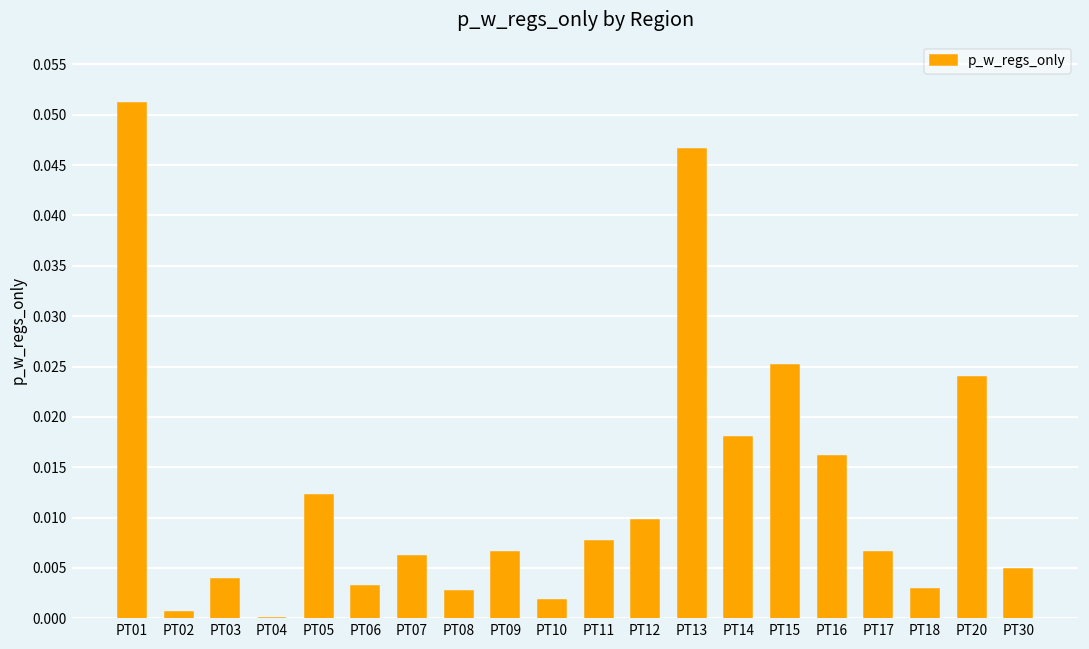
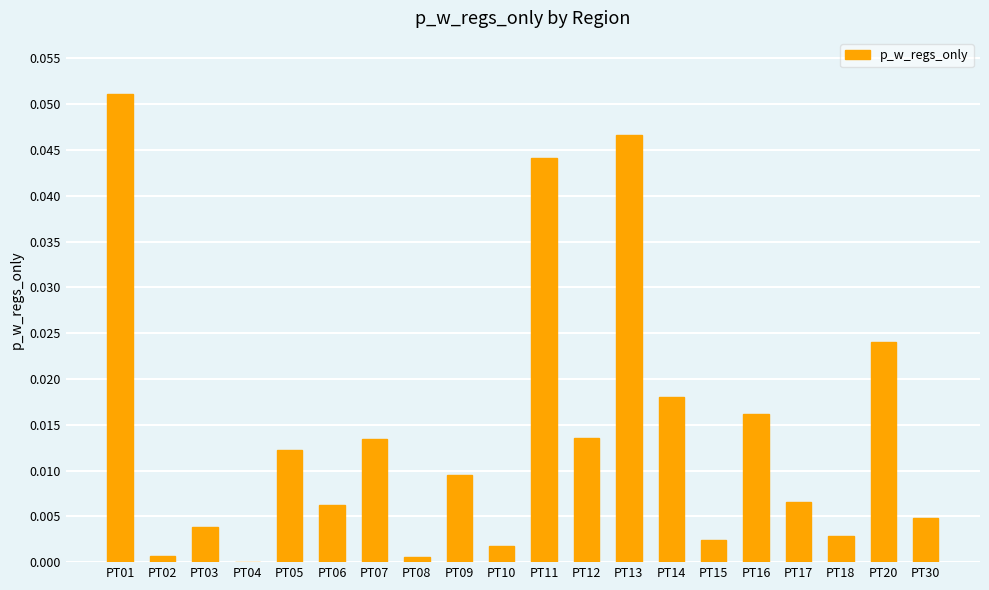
  {
    "PT01": 0.051,
    "PT02": 0.001,
    "PT03": 0.004,
    "PT04": 0.000,
    "PT05": 0.012,
-   "PT06": 0.003,
-   "PT07": 0.006,
-   "PT08": 0.003,
-   "PT09": 0.007,
+   "PT06": 0.006,
+   "PT07": 0.013,
+   "PT08": 0.001,
+   "PT09": 0.010,
    "PT10": 0.002,
-   "PT11": 0.008,
-   "PT12": 0.010,
+   "PT11": 0.044,
+   "PT12": 0.014,
    "PT13": 0.047,
    "PT14": 0.018,
-   "PT15": 0.025,
+   "PT15": 0.002,
    "PT16": 0.016,
    "PT17": 0.007,
    "PT18": 0.003,
    "PT20": 0.024,
    "PT30": 0.005
  }
